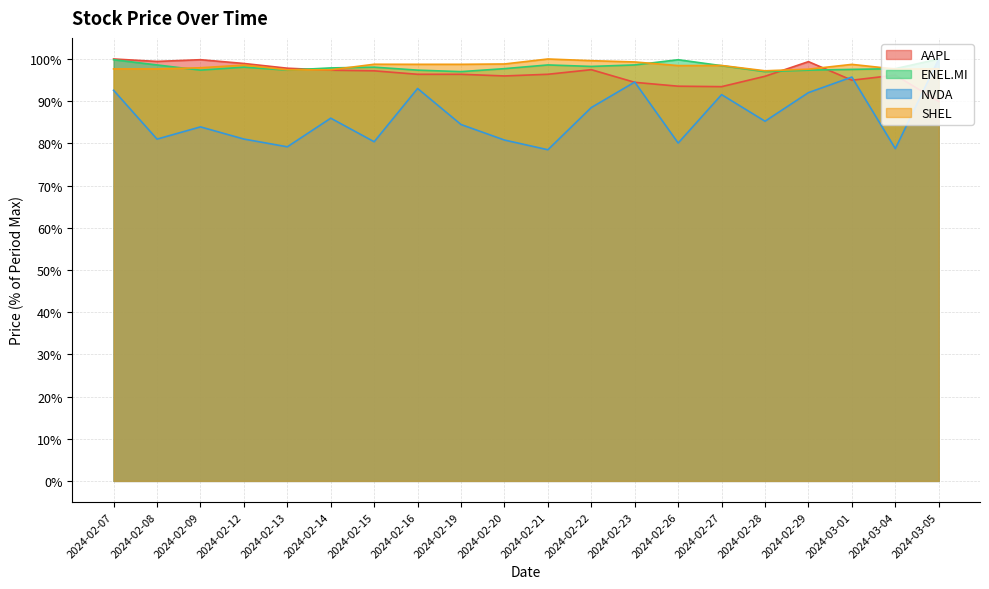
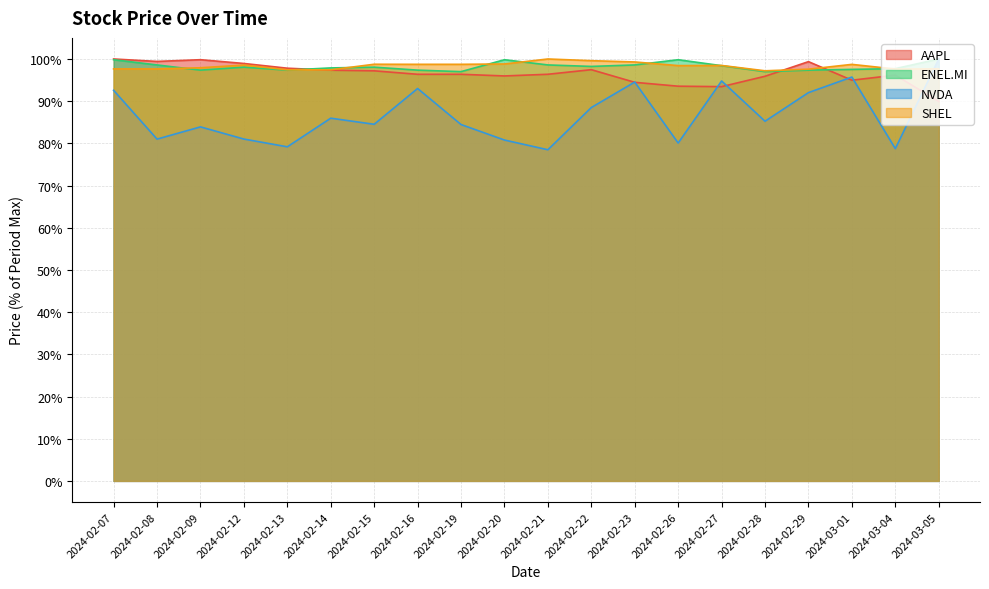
  {
    "AAPL": {
      "2024-02-08": "99%",
      "2024-02-09": "100%",
      "2024-02-15": "97%",
      "2024-02-16": "96%",
      "2024-02-19": "96%",
      "2024-02-20": "96%",
      "2024-02-21": "96%",
      "2024-02-22": "97%",
      "2024-02-26": "94%",
      "2024-02-27": "93%",
      "2024-02-28": "96%",
      "2024-02-29": "99%",
      "2024-03-01": "95%"
    },
    "ENEL.MI": {
      "2024-02-08": "99%",
      "2024-02-15": "98%",
      "2024-02-16": "97%",
      "2024-02-19": "97%",
-     "2024-02-20": "98%",
+     "2024-02-20": "100%",
      "2024-02-21": "99%",
      "2024-02-22": "98%",
      "2024-02-23": "99%",
      "2024-02-26": "100%",
      "2024-03-01": "98%"
    },
    "NVDA": {
      "2024-02-07": "93%",
      "2024-02-08": "81%",
      "2024-02-09": "84%",
      "2024-02-12": "81%",
      "2024-02-13": "79%",
      "2024-02-14": "86%",
-     "2024-02-15": "80%",
+     "2024-02-15": "85%",
      "2024-02-16": "93%",
      "2024-02-19": "84%",
      "2024-02-20": "81%",
      "2024-02-21": "78%",
      "2024-02-22": "88%",
      "2024-02-26": "80%",
-     "2024-02-27": "92%",
+     "2024-02-27": "95%",
      "2024-02-28": "85%",
      "2024-02-29": "92%",
      "2024-03-01": "96%",
      "2024-03-04": "79%"
    },
    "SHEL": {
      "2024-02-07": "98%",
      "2024-02-08": "98%",
      "2024-02-15": "99%",
      "2024-02-16": "99%",
      "2024-02-19": "99%",
      "2024-02-20": "99%",
      "2024-02-21": "100%",
      "2024-02-22": "100%",
      "2024-02-23": "99%",
      "2024-02-26": "98%",
      "2024-03-01": "99%"
    }
  }
